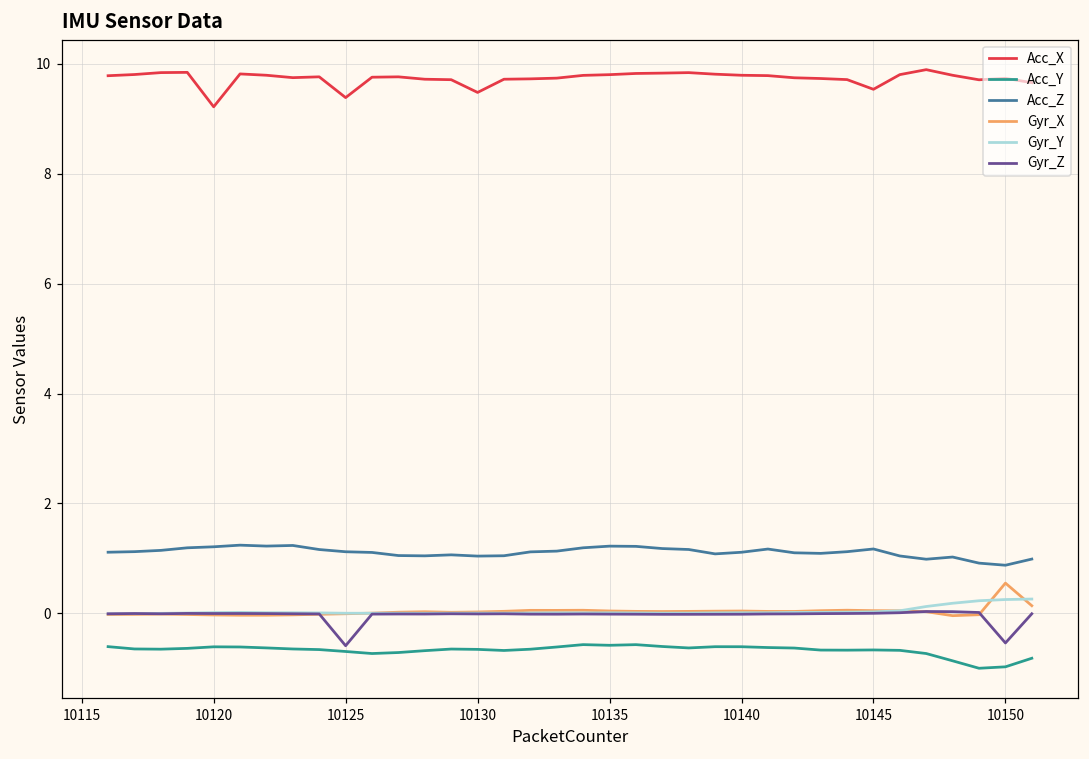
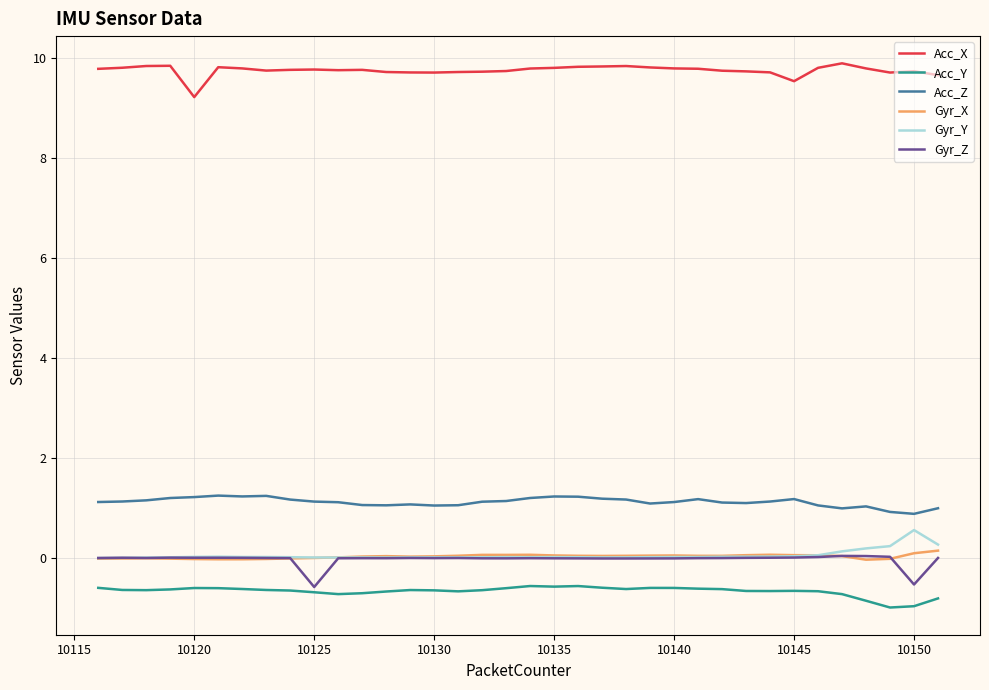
  {
    "Acc_X": {
      "10120": 9.2,
-     "10125": 9.4,
-     "10130": 9.5,
+     "10125": 9.8,
+     "10130": 9.7,
      "10135": 9.8,
      "10140": 9.8,
      "10145": 9.5
    },
    "Gyr_X": {
-     "10150": 0.6
+     "10150": 0.1
    },
    "Gyr_Y": {
-     "10150": 0.3
+     "10150": 0.6
    },
    "Gyr_Z": {
      "10125": -0.6,
      "10150": -0.5
    }
  }
